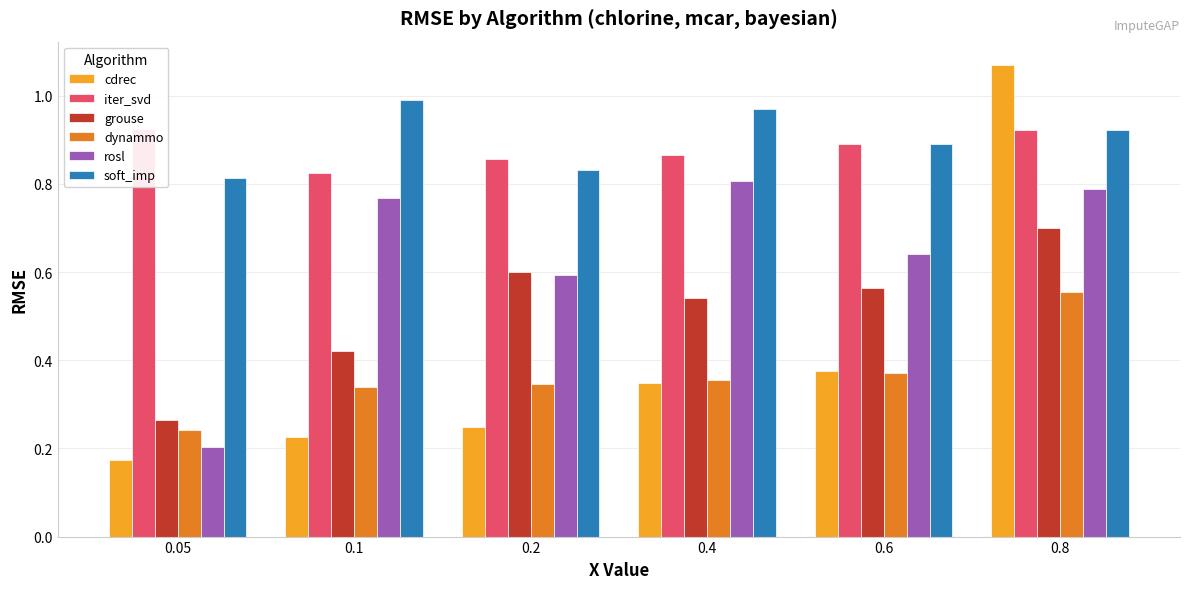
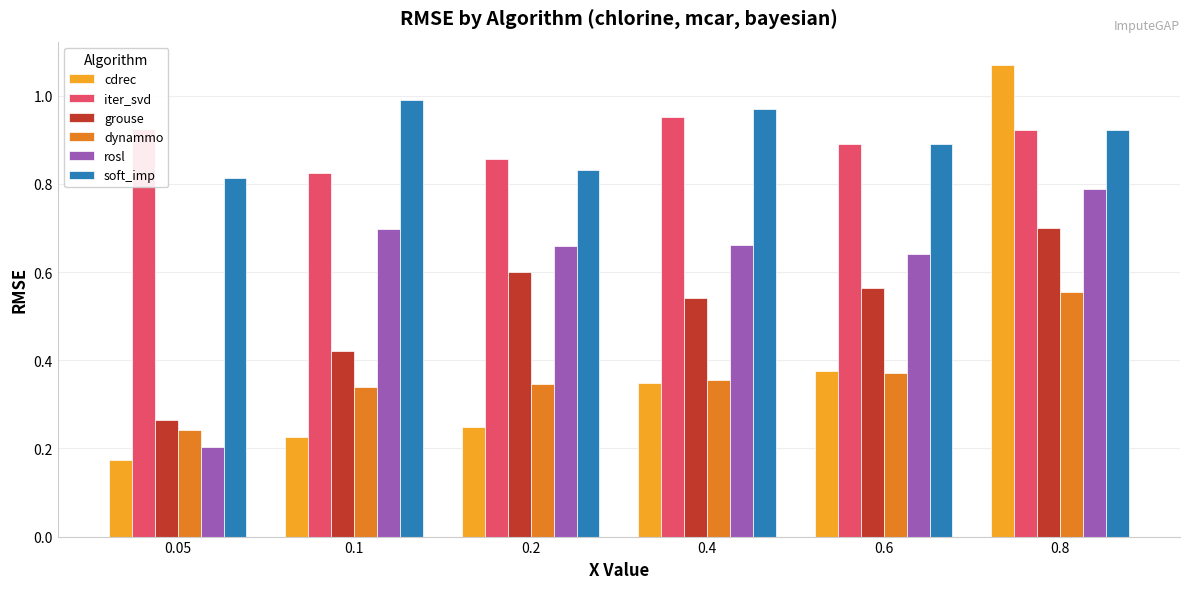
  {
    "iter_svd": {
      "0.1": 0.82,
      "0.2": 0.86,
-     "0.4": 0.87,
+     "0.4": 0.95,
      "0.6": 0.89,
      "0.8": 0.92
    },
    "grouse": {
      "0.05": 0.26,
      "0.1": 0.42,
      "0.2": 0.60,
      "0.4": 0.54,
      "0.6": 0.56,
      "0.8": 0.70
    },
    "rosl": {
      "0.05": 0.20,
-     "0.1": 0.77,
-     "0.2": 0.59,
-     "0.4": 0.81,
+     "0.1": 0.70,
+     "0.2": 0.66,
+     "0.4": 0.66,
      "0.6": 0.64,
      "0.8": 0.79
    },
    "soft_imp": {
      "0.05": 0.81,
      "0.1": 0.99,
      "0.2": 0.83,
      "0.4": 0.97,
      "0.6": 0.89,
      "0.8": 0.92
    }
  }
